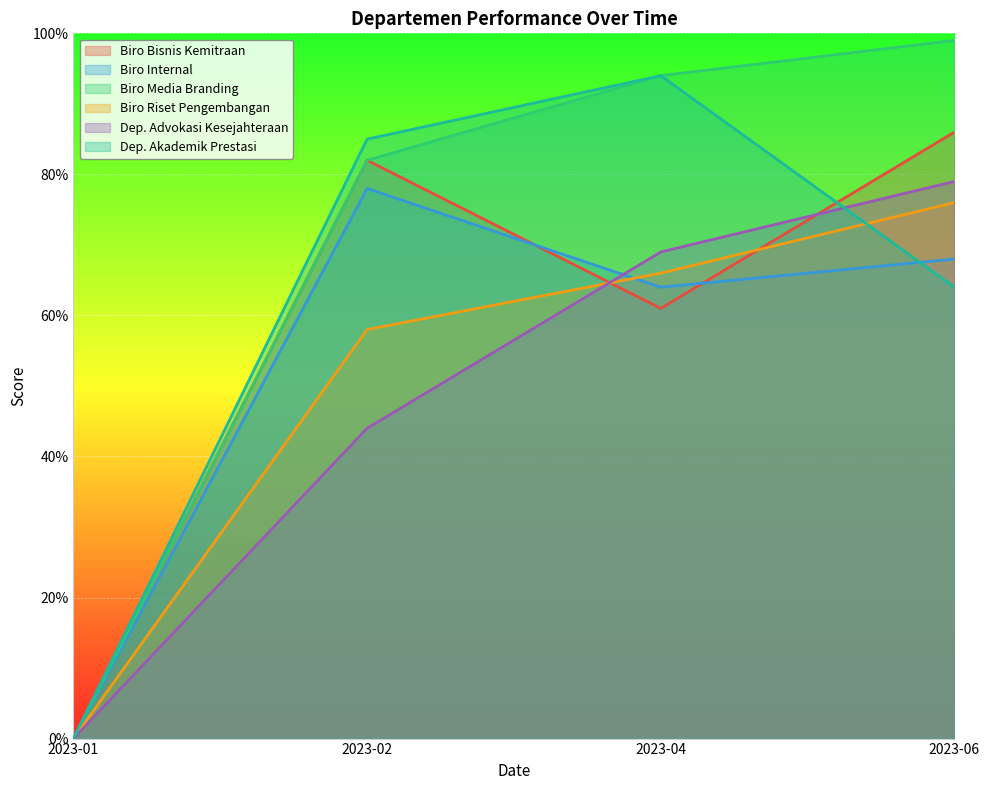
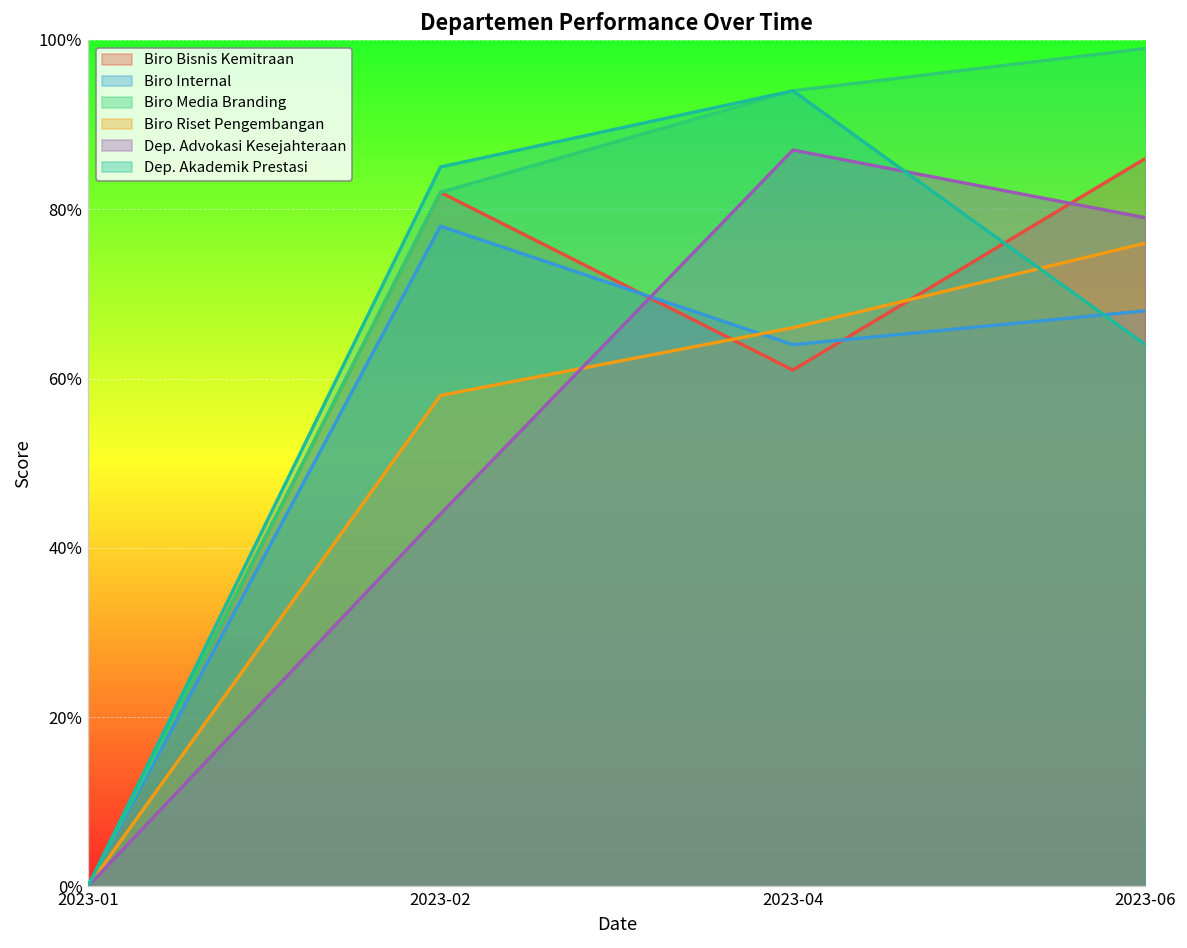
  {
    "Dep. Advokasi Kesejahteraan": {
      "2023-02": "44%",
-     "2023-04": "69%",
+     "2023-04": "87%",
      "2023-06": "79%"
    }
  }
